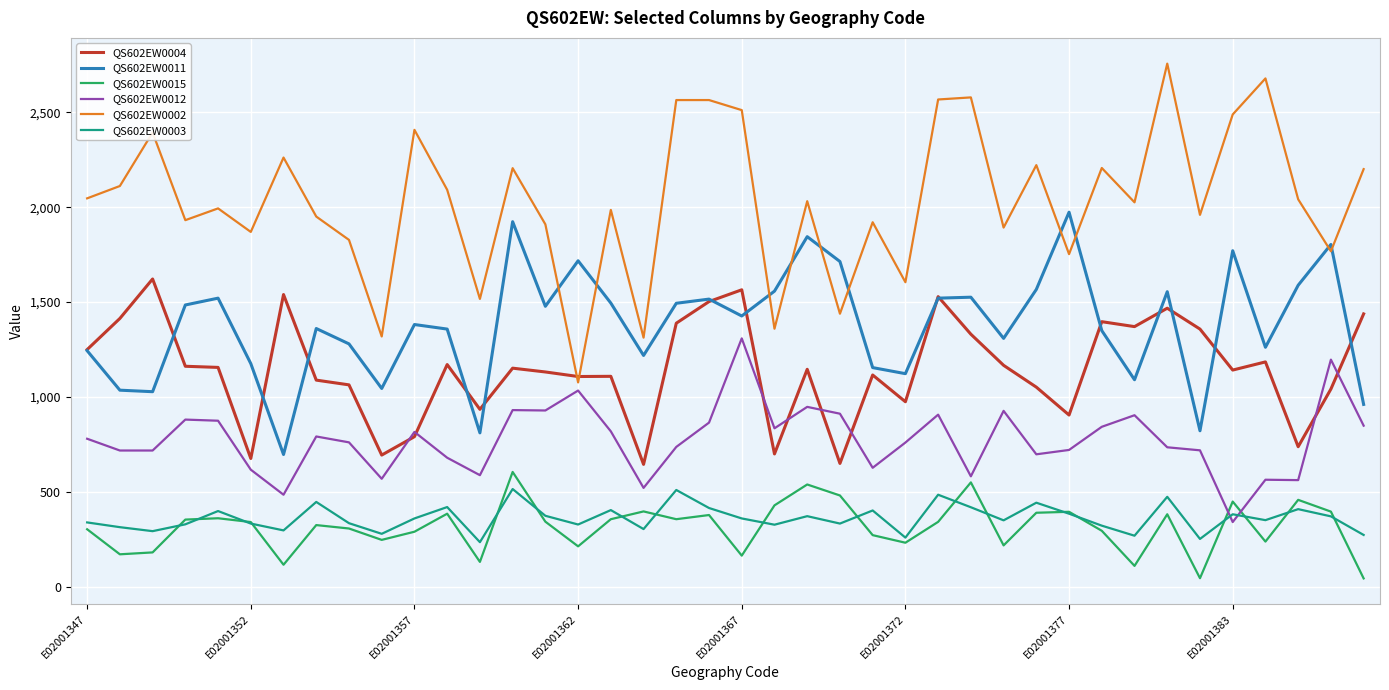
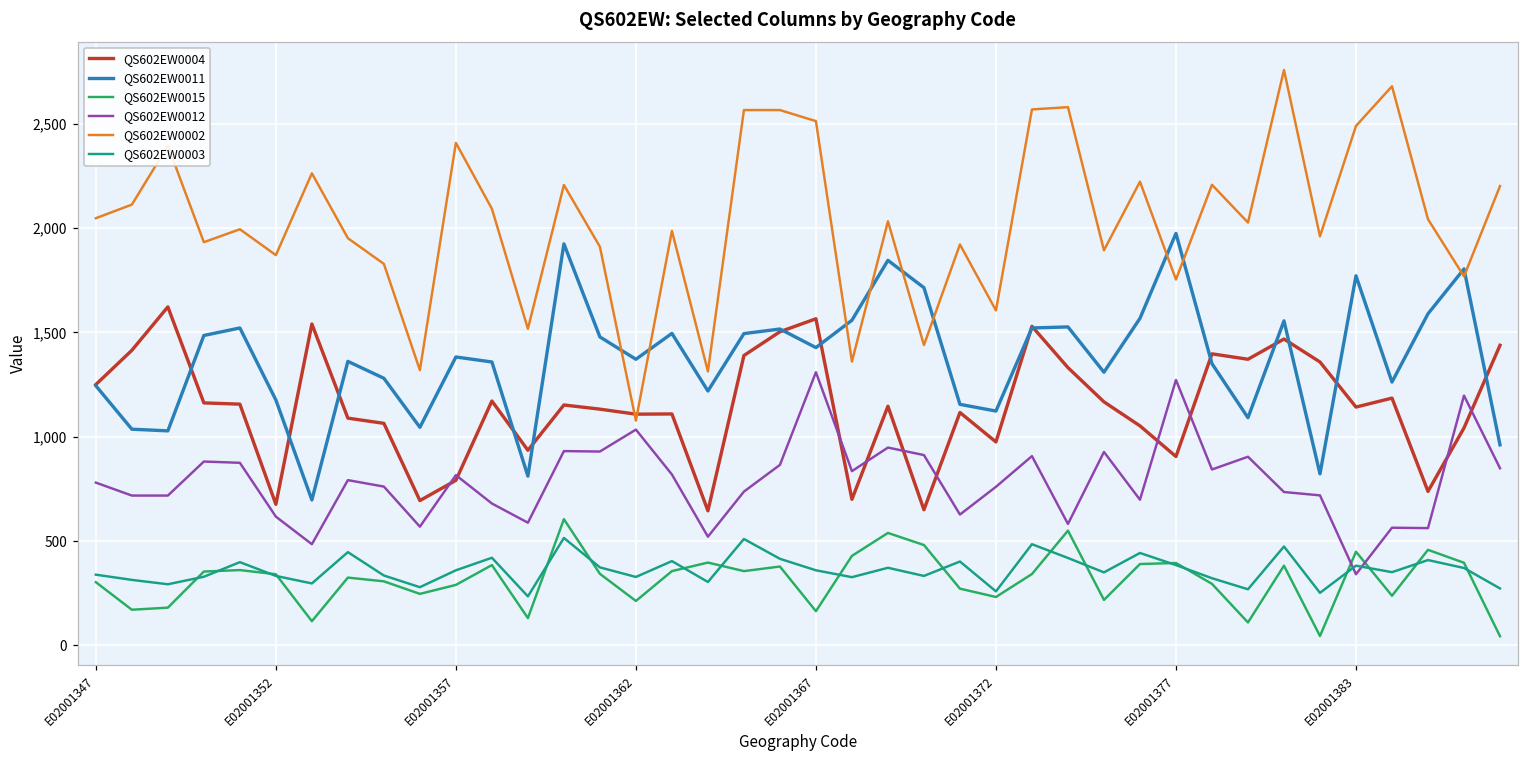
  {
    "QS602EW0004": {
      "E02001352": "680",
      "E02001357": "790",
      "E02001362": "1,110",
      "E02001367": "1,570",
      "E02001372": "980",
      "E02001377": "910",
      "E02001383": "1,140"
    },
    "QS602EW0011": {
      "E02001352": "1,180",
      "E02001357": "1,380",
-     "E02001362": "1,720",
+     "E02001362": "1,370",
      "E02001367": "1,430",
      "E02001372": "1,120",
      "E02001377": "1,970",
      "E02001383": "1,770"
    },
    "QS602EW0012": {
      "E02001347": "780",
      "E02001352": "620",
      "E02001357": "820",
      "E02001362": "1,030",
      "E02001367": "1,310",
      "E02001372": "760",
-     "E02001377": "720",
+     "E02001377": "1,270",
      "E02001383": "340"
    },
    "QS602EW0002": {
      "E02001347": "2,050",
      "E02001352": "1,870",
      "E02001357": "2,410",
      "E02001362": "1,080",
      "E02001367": "2,510",
      "E02001372": "1,610",
      "E02001377": "1,750",
      "E02001383": "2,490"
    }
  }
